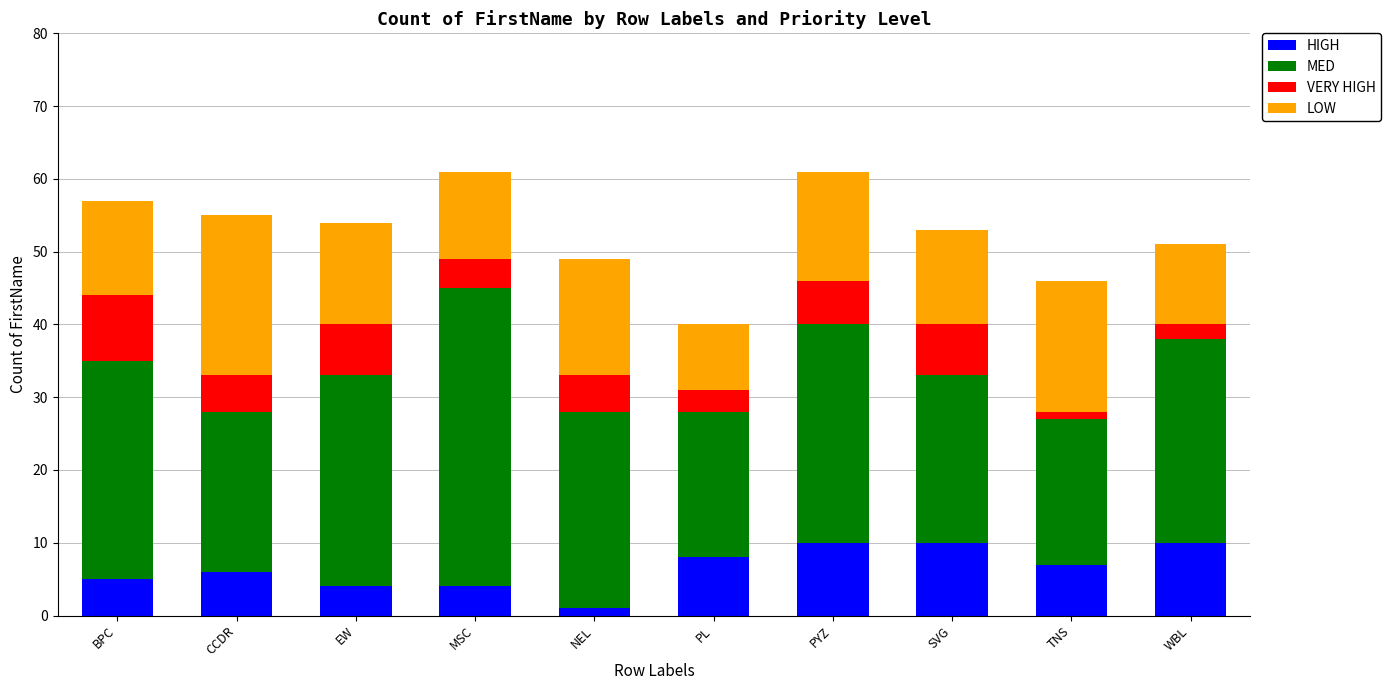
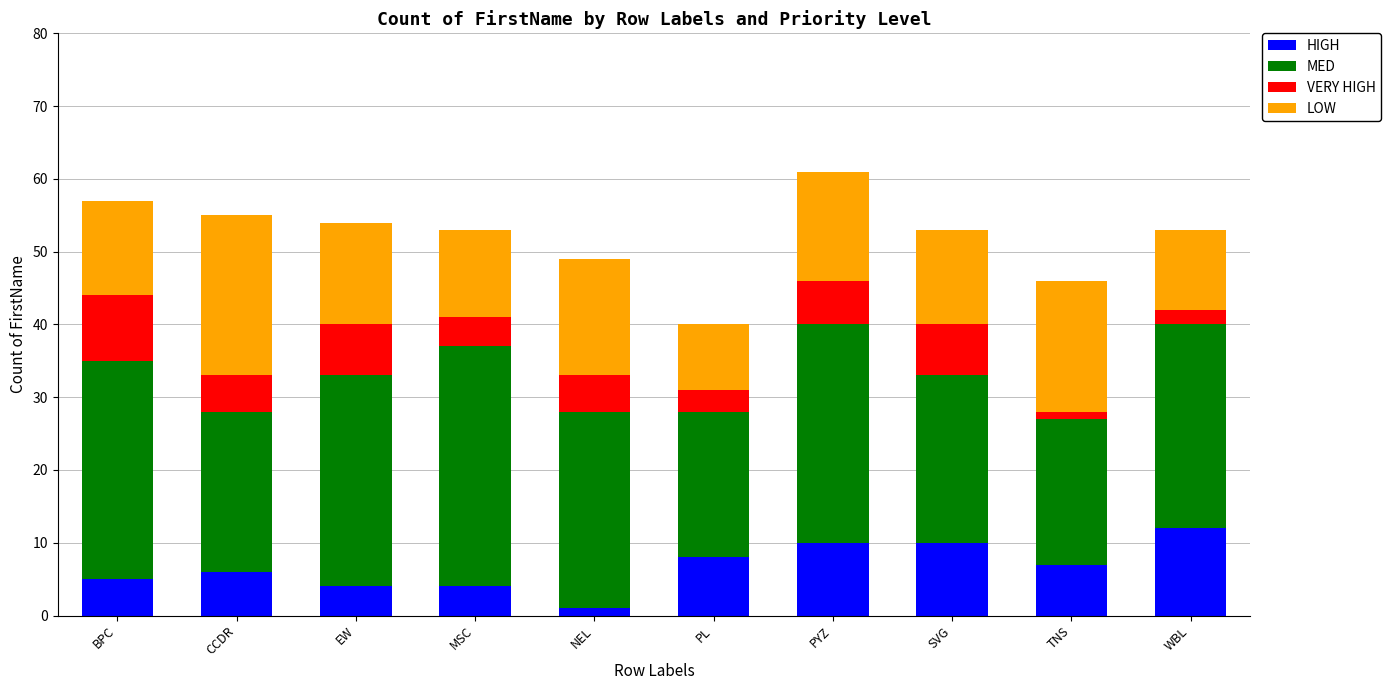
  {
    "HIGH": {
      "BPC": 5,
      "CCDR": 6,
      "EW": 4,
      "MSC": 4,
      "NEL": 1,
      "PL": 8,
      "PYZ": 10,
      "SVG": 10,
      "TNS": 7,
-     "WBL": 10
+     "WBL": 12
    },
    "MED": {
      "BPC": 30,
      "CCDR": 22,
      "EW": 29,
-     "MSC": 41,
+     "MSC": 33,
      "NEL": 27,
      "PL": 20,
      "PYZ": 30,
      "SVG": 23,
      "TNS": 20,
      "WBL": 28
    },
    "VERY HIGH": {
      "BPC": 9,
      "CCDR": 5,
      "EW": 7,
      "MSC": 4,
      "NEL": 5,
      "PL": 3,
      "PYZ": 6,
      "SVG": 7,
      "TNS": 1,
      "WBL": 2
    },
    "LOW": {
      "BPC": 13,
      "CCDR": 22,
      "EW": 14,
      "MSC": 12,
      "NEL": 16,
      "PL": 9,
      "PYZ": 15,
      "SVG": 13,
      "TNS": 18,
      "WBL": 11
    }
  }
